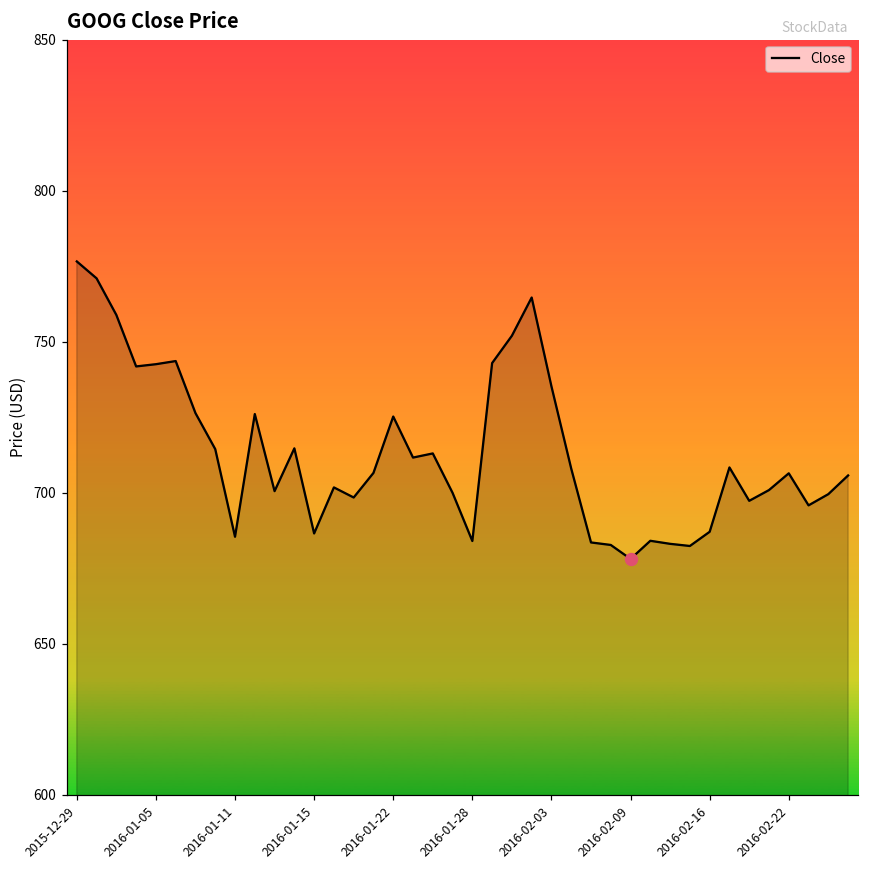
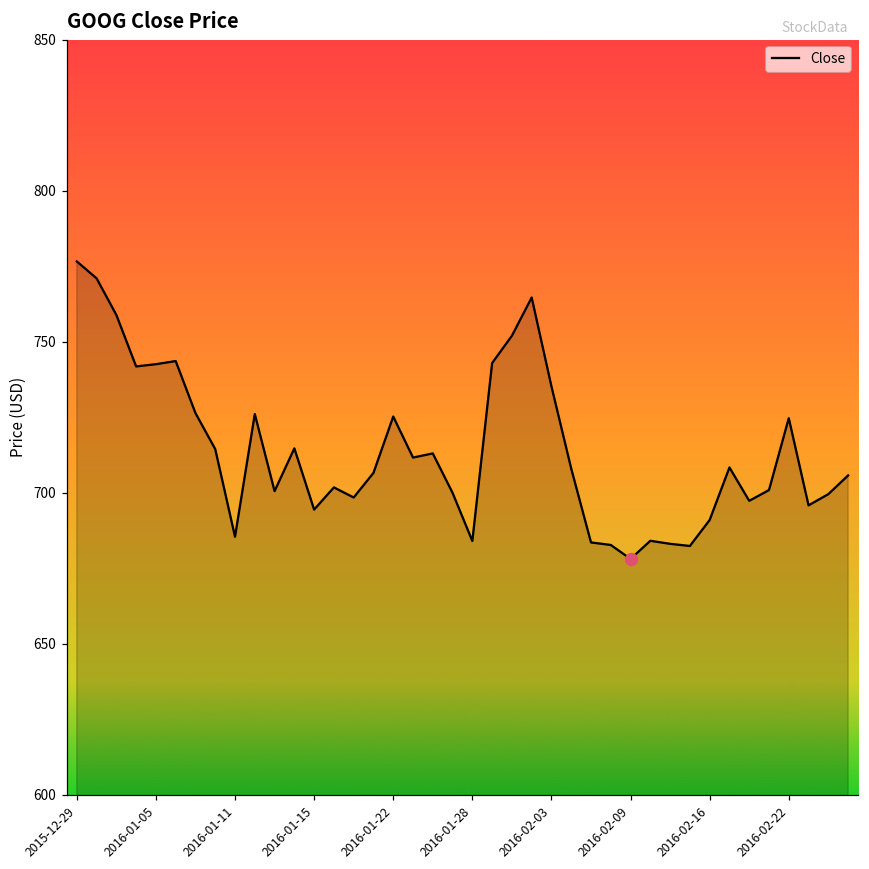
  {
    "Close": {
      "2015-12-29": 777,
      "2016-01-05": 743,
      "2016-01-11": 685,
-     "2016-01-15": 687,
+     "2016-01-15": 694,
      "2016-01-22": 725,
      "2016-01-28": 684,
      "2016-02-03": 735,
-     "2016-02-16": 687,
-     "2016-02-22": 706
+     "2016-02-16": 691,
+     "2016-02-22": 725
    }
  }
